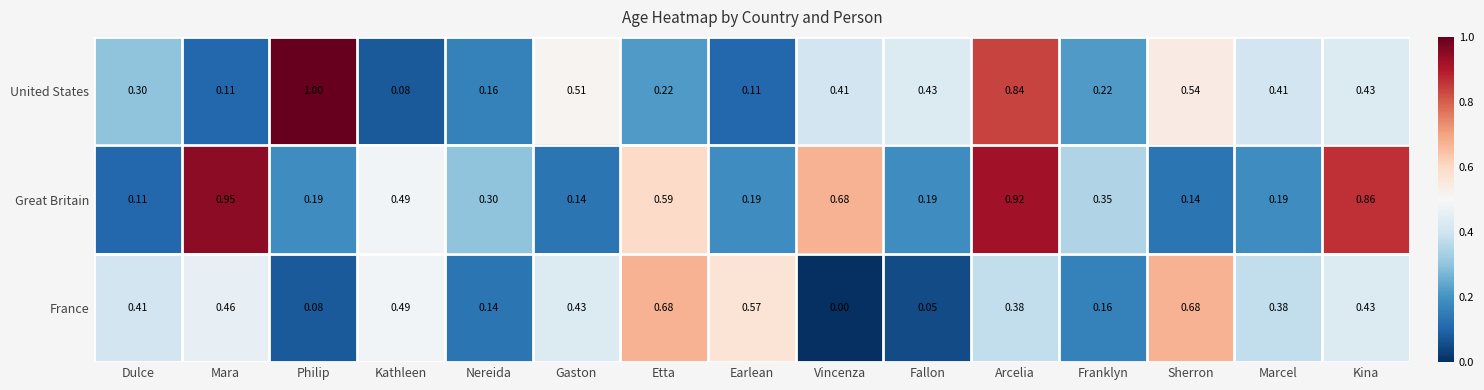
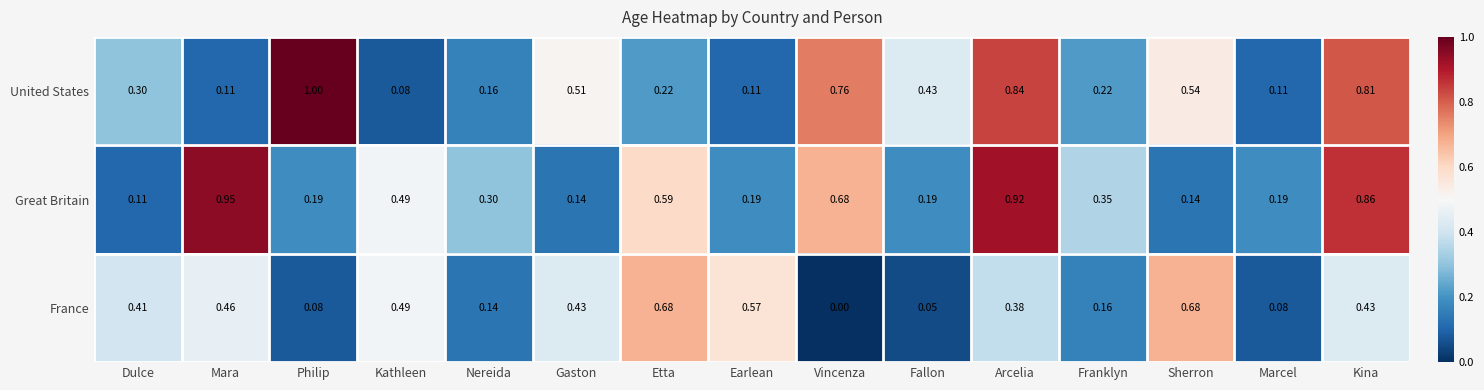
  {
    "United States": {
      "Dulce": 0.30,
      "Mara": 0.11,
      "Philip": 1.00,
      "Kathleen": 0.08,
      "Nereida": 0.16,
      "Gaston": 0.51,
      "Etta": 0.22,
      "Earlean": 0.11,
-     "Vincenza": 0.41,
+     "Vincenza": 0.76,
      "Fallon": 0.43,
      "Arcelia": 0.84,
      "Franklyn": 0.22,
      "Sherron": 0.54,
-     "Marcel": 0.41,
-     "Kina": 0.43
+     "Marcel": 0.11,
+     "Kina": 0.81
    },
    "Great Britain": {
      "Dulce": 0.11,
      "Mara": 0.95,
      "Philip": 0.19,
      "Kathleen": 0.49,
      "Nereida": 0.30,
      "Gaston": 0.14,
      "Etta": 0.59,
      "Earlean": 0.19,
      "Vincenza": 0.68,
      "Fallon": 0.19,
      "Arcelia": 0.92,
      "Franklyn": 0.35,
      "Sherron": 0.14,
      "Marcel": 0.19,
      "Kina": 0.86
    },
    "France": {
      "Dulce": 0.41,
      "Mara": 0.46,
      "Philip": 0.08,
      "Kathleen": 0.49,
      "Nereida": 0.14,
      "Gaston": 0.43,
      "Etta": 0.68,
      "Earlean": 0.57,
      "Vincenza": 0.00,
      "Fallon": 0.05,
      "Arcelia": 0.38,
      "Franklyn": 0.16,
      "Sherron": 0.68,
-     "Marcel": 0.38,
+     "Marcel": 0.08,
      "Kina": 0.43
    }
  }
